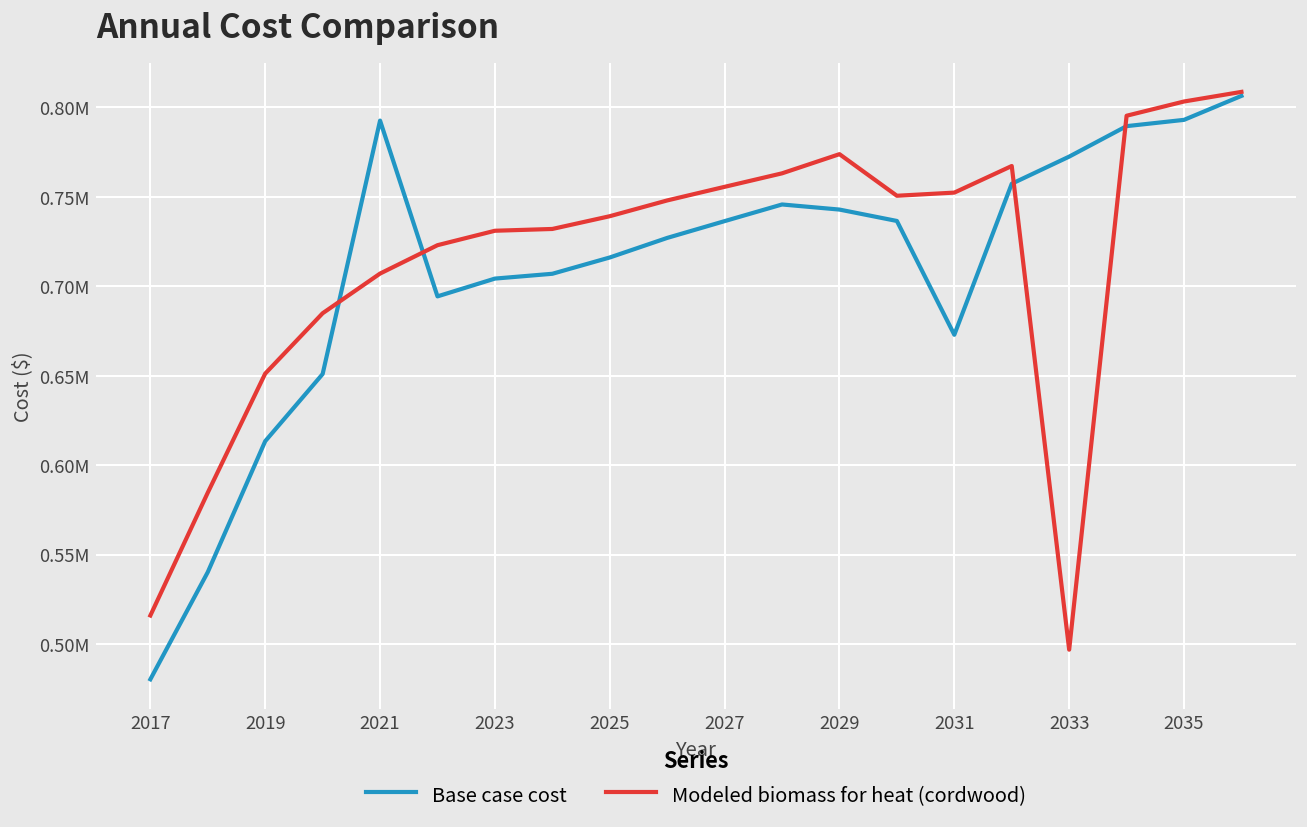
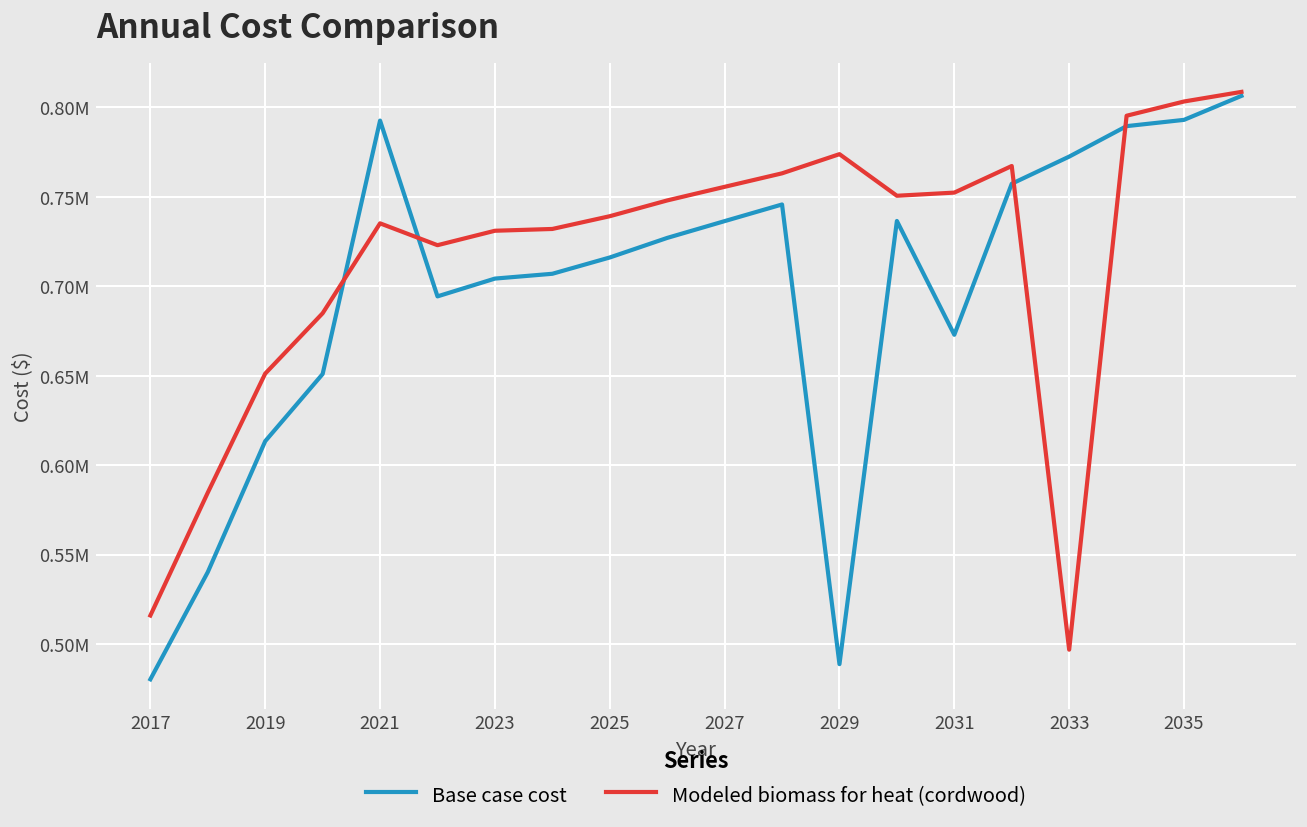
  {
    "Base case cost": {
      "2017": 480000,
      "2019": 613000,
      "2021": 793000,
      "2023": 704000,
      "2025": 716000,
      "2027": 736000,
-     "2029": 743000,
+     "2029": 489000,
      "2031": 673000,
      "2033": 772000,
      "2035": 793000
    },
    "Modeled biomass for heat (cordwood)": {
      "2017": 516000,
      "2019": 651000,
-     "2021": 707000,
+     "2021": 735000,
      "2023": 731000,
      "2025": 739000,
      "2027": 756000,
      "2029": 774000,
      "2031": 752000,
      "2033": 497000,
      "2035": 803000
    }
  }
